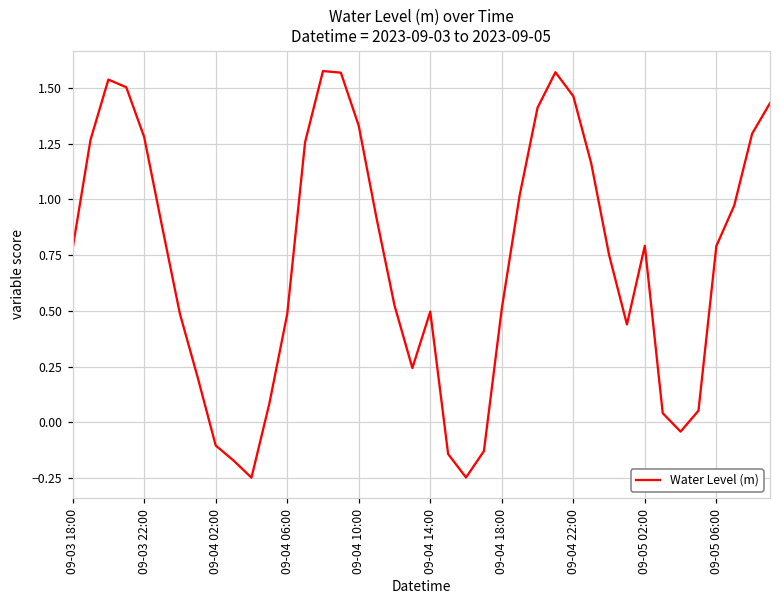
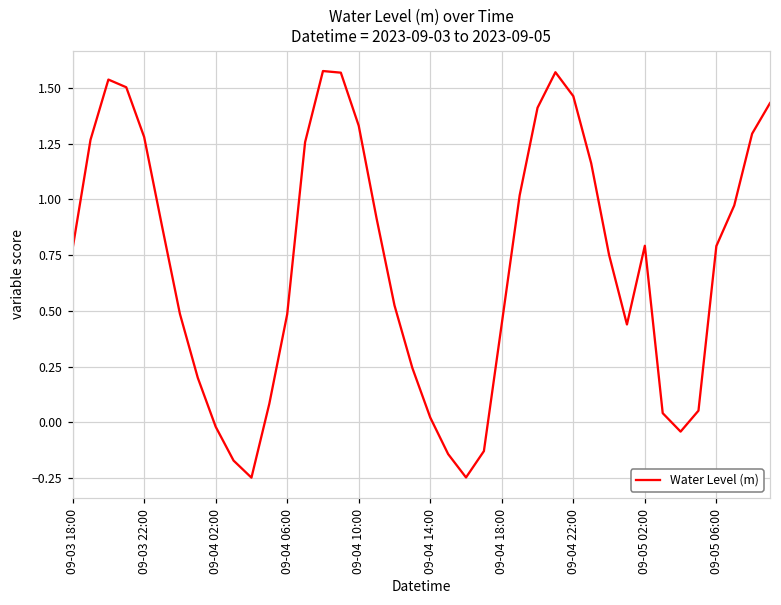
  {
    "09-03 18:00": 0.78,
    "09-03 22:00": 1.28,
-   "09-04 02:00": -0.10,
+   "09-04 02:00": -0.02,
    "09-04 06:00": 0.49,
    "09-04 10:00": 1.33,
-   "09-04 14:00": 0.50,
-   "09-04 18:00": 0.51,
+   "09-04 14:00": 0.02,
+   "09-04 18:00": 0.44,
    "09-04 22:00": 1.46,
    "09-05 02:00": 0.79,
    "09-05 06:00": 0.79
  }
